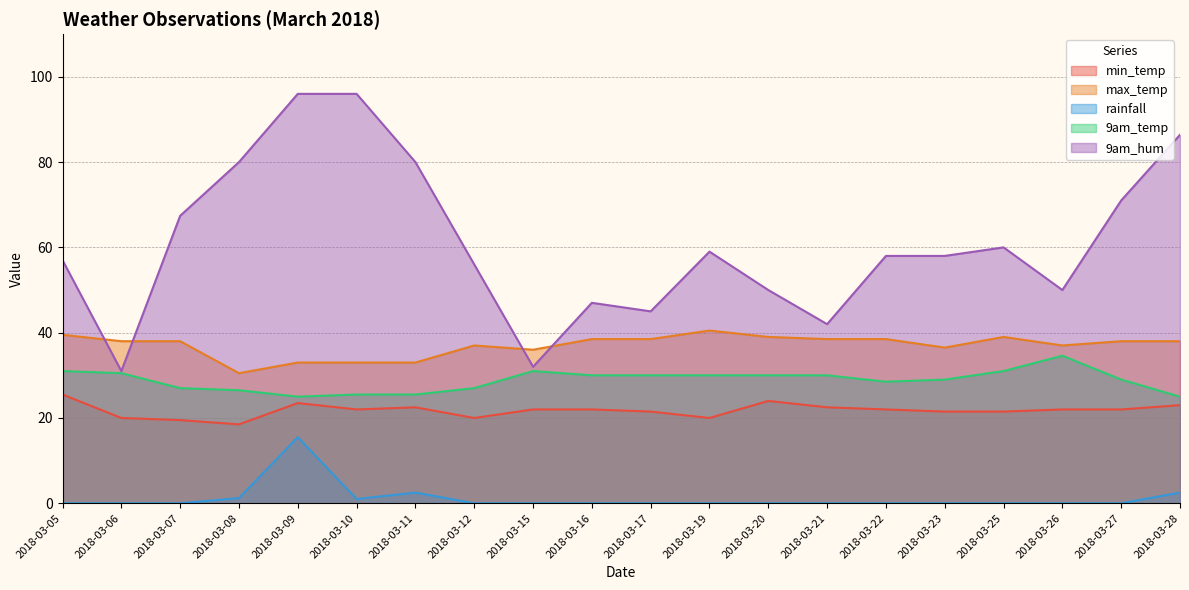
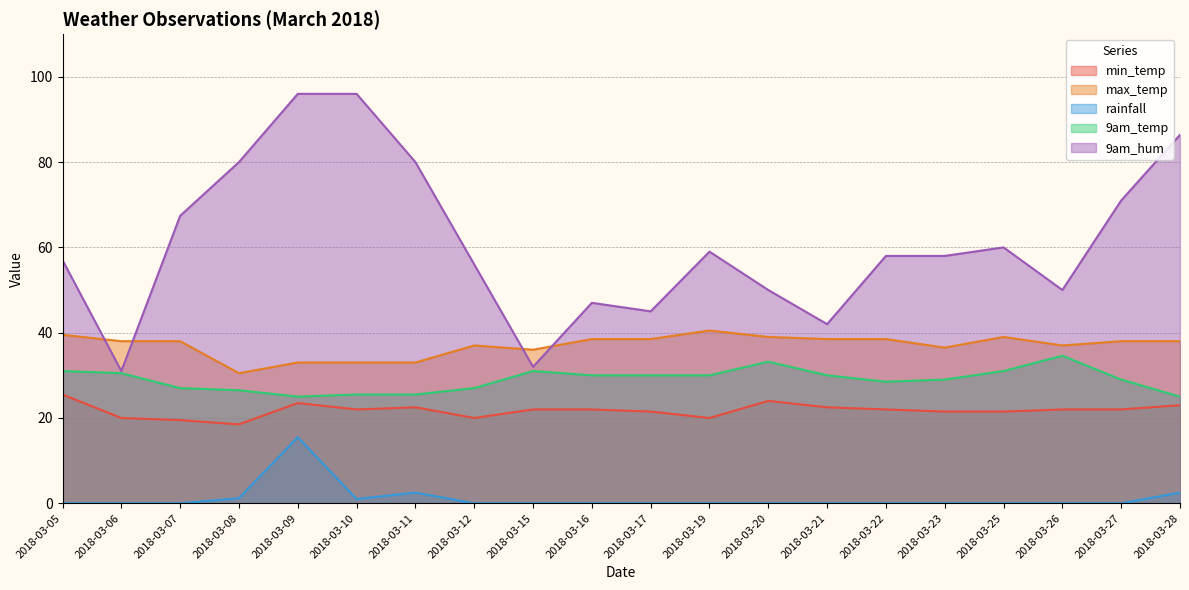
  {
    "rainfall": {
      "2018-03-05": 0,
      "2018-03-06": 0,
      "2018-03-07": 0,
      "2018-03-08": 1,
      "2018-03-09": 16,
      "2018-03-10": 1,
      "2018-03-11": 3,
      "2018-03-12": 0,
      "2018-03-15": 0,
      "2018-03-16": 0,
      "2018-03-17": 0,
      "2018-03-19": 0,
      "2018-03-20": 0,
      "2018-03-21": 0,
      "2018-03-22": 0,
      "2018-03-23": 0,
      "2018-03-25": 0,
      "2018-03-26": 0,
      "2018-03-27": 0,
      "2018-03-28": 3
    },
    "9am_temp": {
      "2018-03-05": 31,
      "2018-03-07": 27,
      "2018-03-08": 27,
      "2018-03-09": 25,
      "2018-03-10": 26,
      "2018-03-11": 26,
      "2018-03-12": 27,
      "2018-03-15": 31,
      "2018-03-16": 30,
      "2018-03-17": 30,
      "2018-03-19": 30,
-     "2018-03-20": 30,
+     "2018-03-20": 33,
      "2018-03-21": 30,
      "2018-03-22": 29,
      "2018-03-23": 29,
      "2018-03-25": 31,
      "2018-03-26": 35,
      "2018-03-27": 29,
      "2018-03-28": 25
    },
    "9am_hum": {
      "2018-03-05": 57,
      "2018-03-07": 67,
      "2018-03-08": 80,
      "2018-03-09": 96,
      "2018-03-10": 96,
      "2018-03-11": 80,
      "2018-03-12": 56,
      "2018-03-15": 32,
      "2018-03-16": 47,
      "2018-03-17": 45,
      "2018-03-19": 59,
      "2018-03-20": 50,
      "2018-03-21": 42,
      "2018-03-22": 58,
      "2018-03-23": 58,
      "2018-03-25": 60,
      "2018-03-26": 50,
      "2018-03-27": 71,
      "2018-03-28": 86
    }
  }
